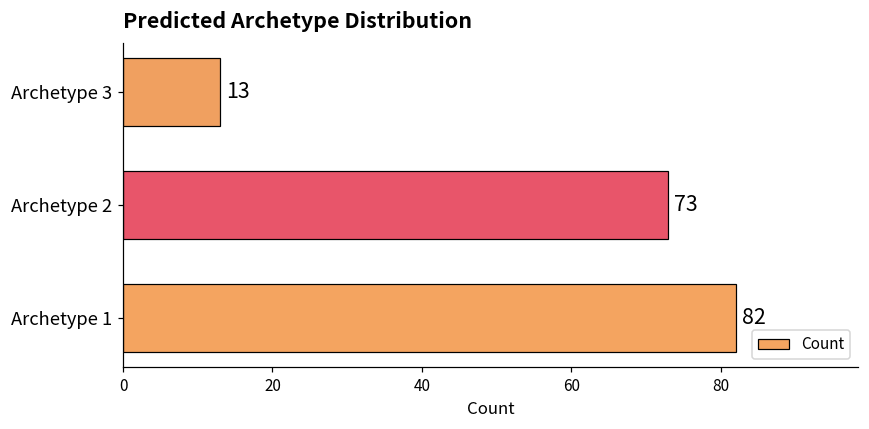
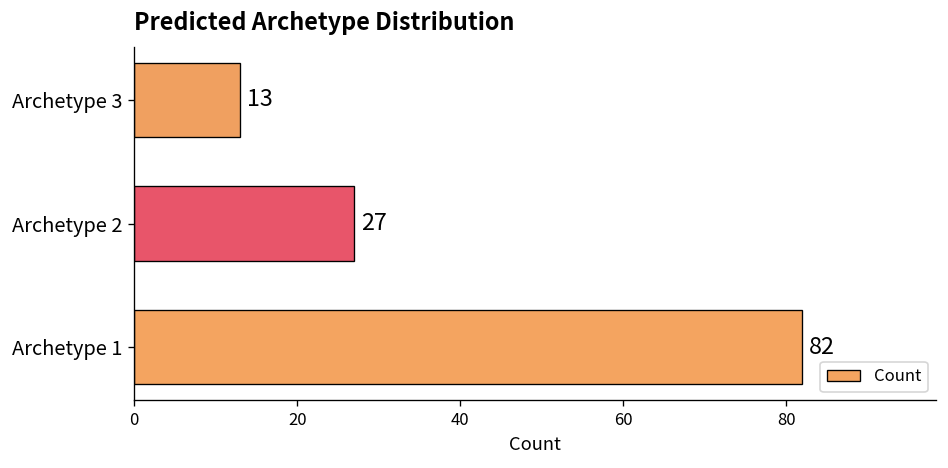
  {
    "Archetype 3": 13,
-   "Archetype 2": 73,
+   "Archetype 2": 27,
    "Archetype 1": 82
  }
